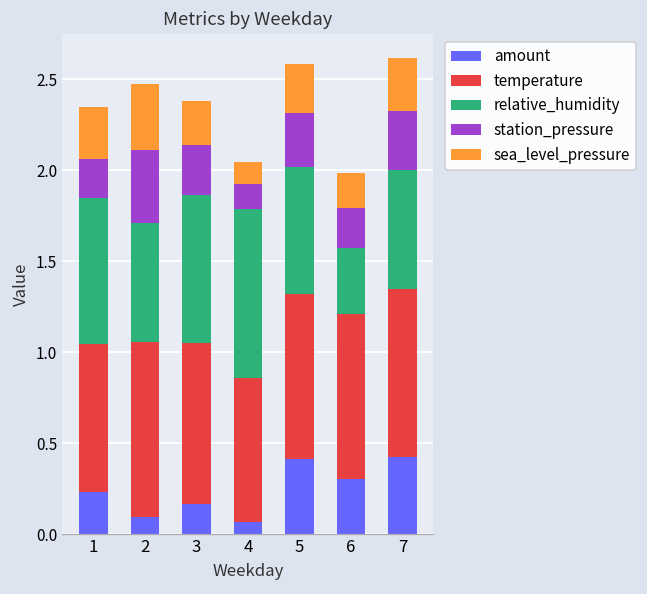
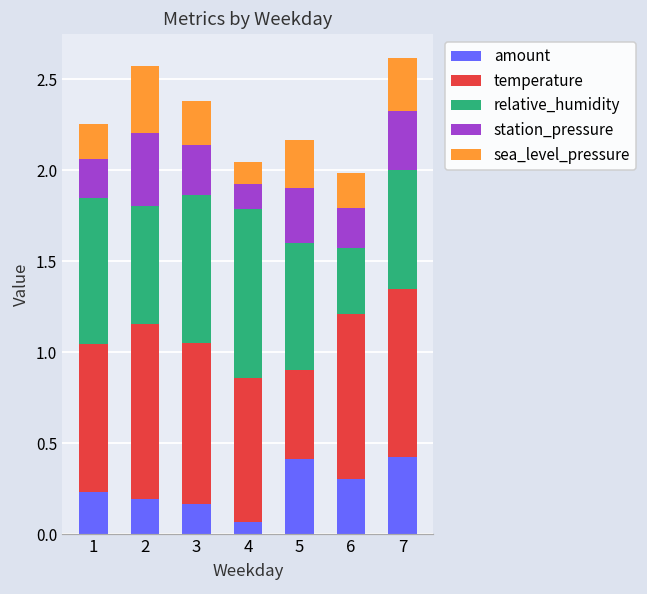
  {
    "amount": {
      "1": 0.23,
-     "2": 0.10,
+     "2": 0.19,
      "3": 0.16,
      "4": 0.07,
      "5": 0.42,
      "6": 0.30,
      "7": 0.42
    },
    "temperature": {
      "1": 0.81,
      "2": 0.96,
      "3": 0.89,
      "4": 0.79,
-     "5": 0.91,
+     "5": 0.49,
      "6": 0.91,
      "7": 0.92
    },
    "relative_humidity": {
      "1": 0.80,
      "2": 0.65,
      "3": 0.81,
      "4": 0.93,
      "5": 0.70,
      "6": 0.36,
      "7": 0.65
    },
    "station_pressure": {
      "1": 0.22,
      "2": 0.40,
      "3": 0.27,
      "4": 0.14,
      "5": 0.30,
      "6": 0.22,
      "7": 0.32
    },
    "sea_level_pressure": {
-     "1": 0.29,
+     "1": 0.19,
      "2": 0.37,
      "3": 0.24,
      "4": 0.12,
      "5": 0.27,
      "6": 0.19,
      "7": 0.29
    }
  }
